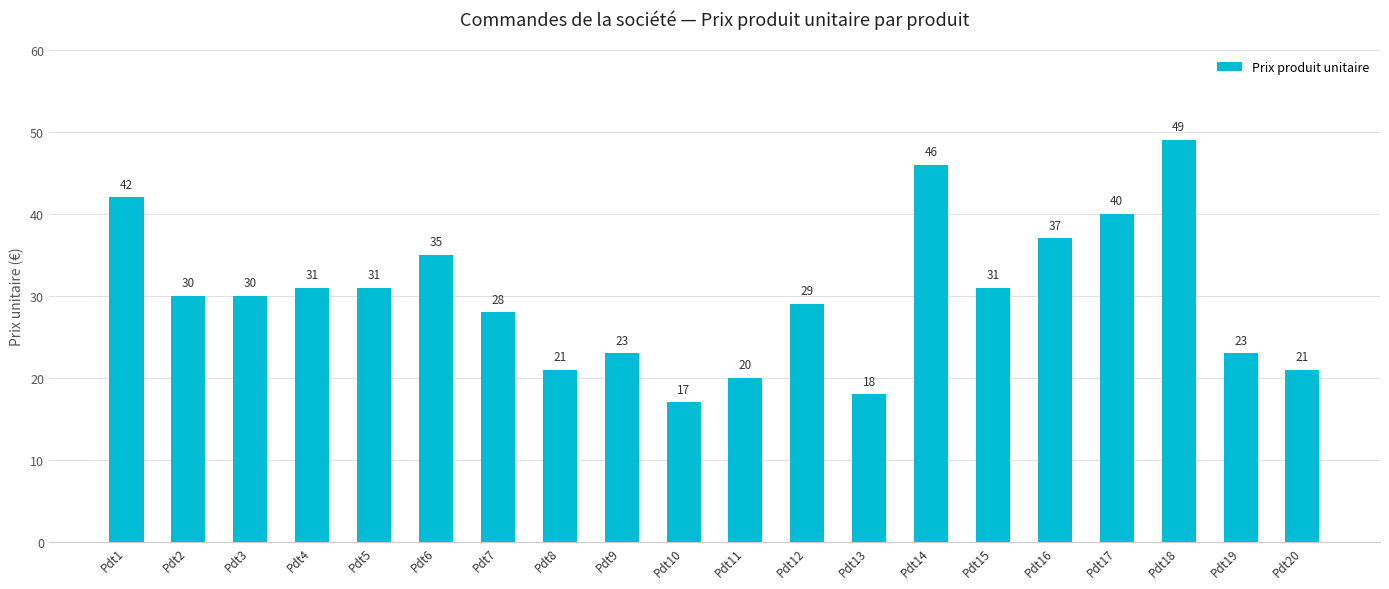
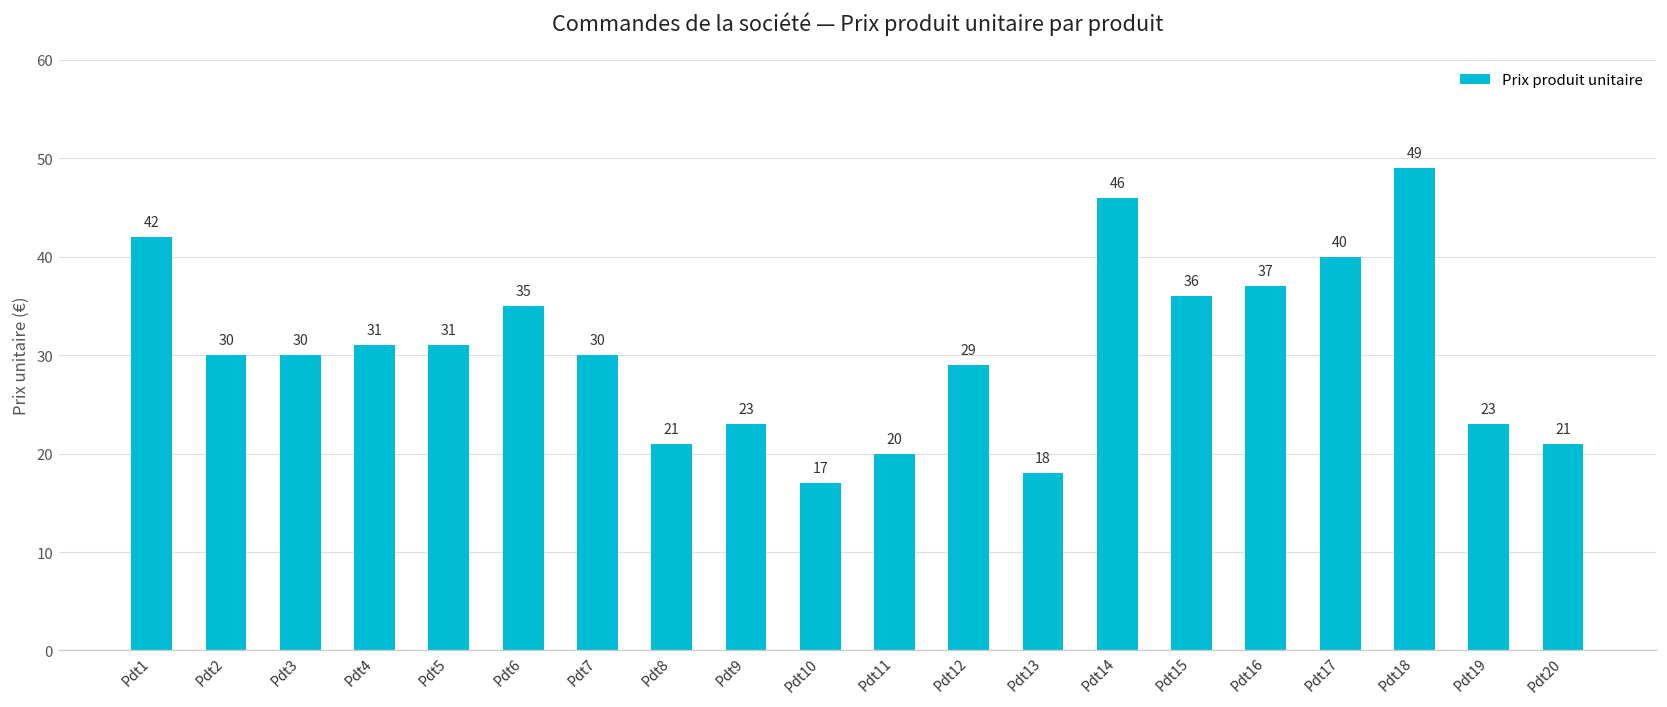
  {
    "Pdt1": 42,
    "Pdt2": 30,
    "Pdt3": 30,
    "Pdt4": 31,
    "Pdt5": 31,
    "Pdt6": 35,
-   "Pdt7": 28,
+   "Pdt7": 30,
    "Pdt8": 21,
    "Pdt9": 23,
    "Pdt10": 17,
    "Pdt11": 20,
    "Pdt12": 29,
    "Pdt13": 18,
    "Pdt14": 46,
-   "Pdt15": 31,
+   "Pdt15": 36,
    "Pdt16": 37,
    "Pdt17": 40,
    "Pdt18": 49,
    "Pdt19": 23,
    "Pdt20": 21
  }
